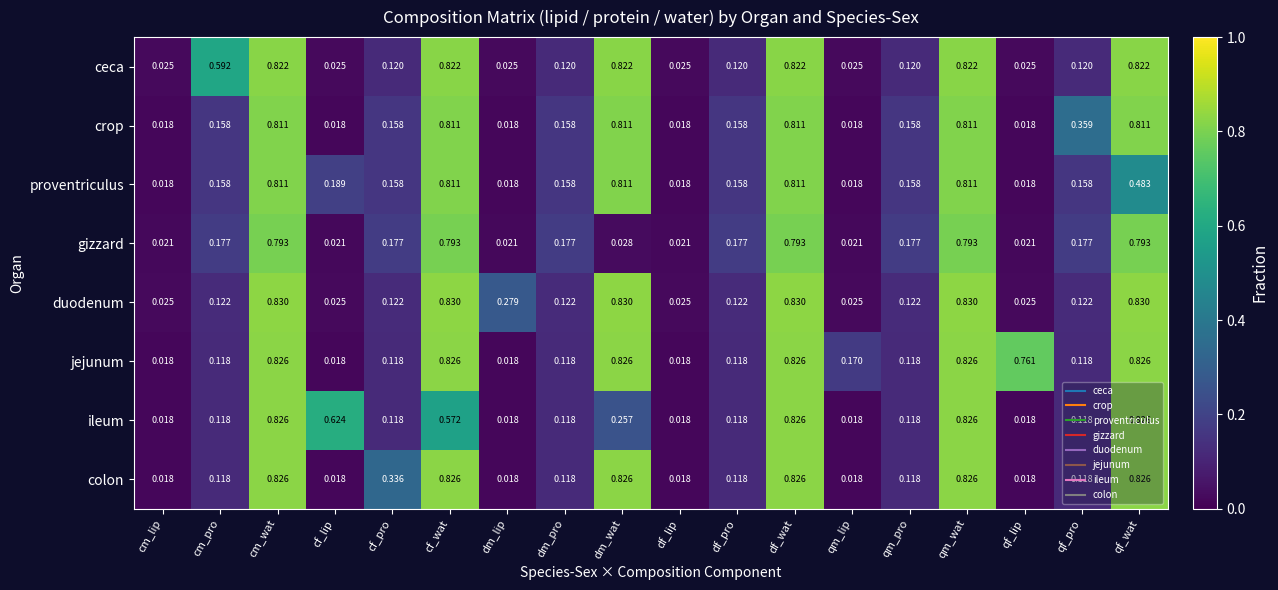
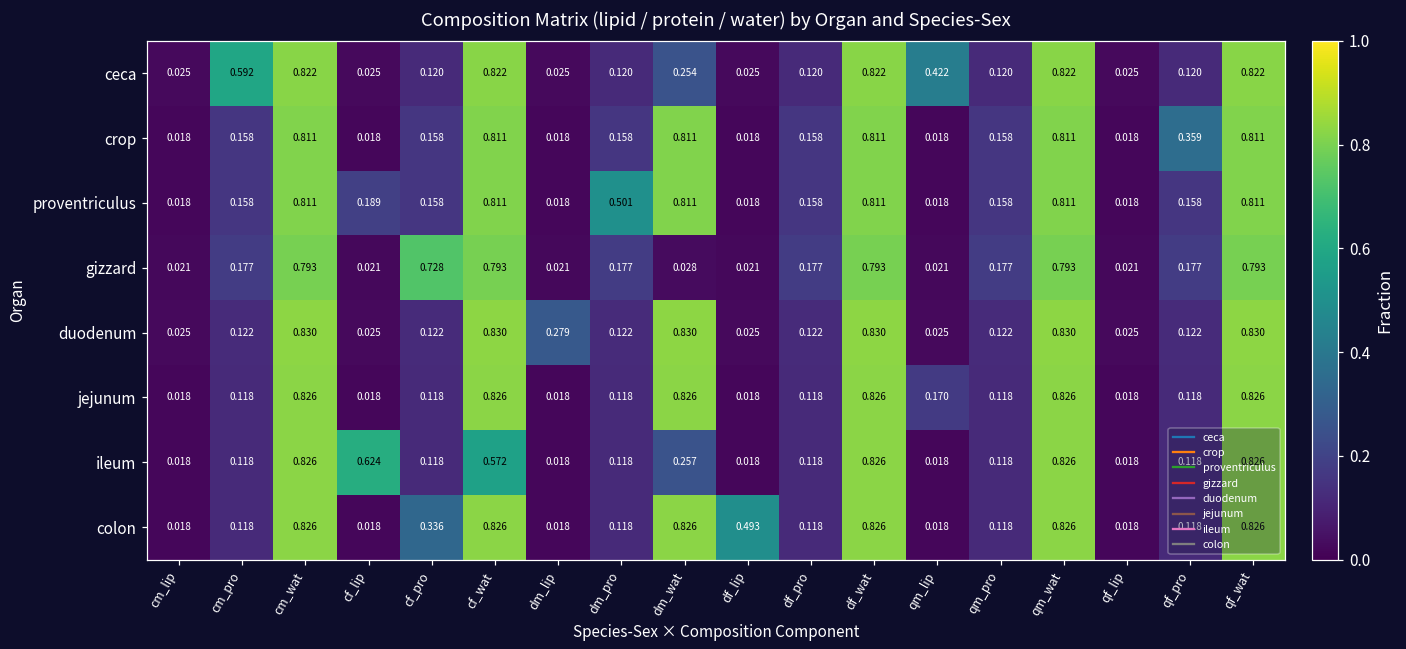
  {
    "ceca": {
      "cm_lip": 0.025,
      "cm_pro": 0.592,
      "cm_wat": 0.822,
      "cf_lip": 0.025,
      "cf_pro": 0.120,
      "cf_wat": 0.822,
      "dm_lip": 0.025,
      "dm_pro": 0.120,
-     "dm_wat": 0.822,
+     "dm_wat": 0.254,
      "df_lip": 0.025,
      "df_pro": 0.120,
      "df_wat": 0.822,
-     "qm_lip": 0.025,
+     "qm_lip": 0.422,
      "qm_pro": 0.120,
      "qm_wat": 0.822,
      "qf_lip": 0.025,
      "qf_pro": 0.120,
      "qf_wat": 0.822
    },
    "crop": {
      "cm_lip": 0.018,
      "cm_pro": 0.158,
      "cm_wat": 0.811,
      "cf_lip": 0.018,
      "cf_pro": 0.158,
      "cf_wat": 0.811,
      "dm_lip": 0.018,
      "dm_pro": 0.158,
      "dm_wat": 0.811,
      "df_lip": 0.018,
      "df_pro": 0.158,
      "df_wat": 0.811,
      "qm_lip": 0.018,
      "qm_pro": 0.158,
      "qm_wat": 0.811,
      "qf_lip": 0.018,
      "qf_pro": 0.359,
      "qf_wat": 0.811
    },
    "proventriculus": {
      "cm_lip": 0.018,
      "cm_pro": 0.158,
      "cm_wat": 0.811,
      "cf_lip": 0.189,
      "cf_pro": 0.158,
      "cf_wat": 0.811,
      "dm_lip": 0.018,
-     "dm_pro": 0.158,
+     "dm_pro": 0.501,
      "dm_wat": 0.811,
      "df_lip": 0.018,
      "df_pro": 0.158,
      "df_wat": 0.811,
      "qm_lip": 0.018,
      "qm_pro": 0.158,
      "qm_wat": 0.811,
      "qf_lip": 0.018,
      "qf_pro": 0.158,
-     "qf_wat": 0.483
+     "qf_wat": 0.811
    },
    "gizzard": {
      "cm_lip": 0.021,
      "cm_pro": 0.177,
      "cm_wat": 0.793,
      "cf_lip": 0.021,
-     "cf_pro": 0.177,
+     "cf_pro": 0.728,
      "cf_wat": 0.793,
      "dm_lip": 0.021,
      "dm_pro": 0.177,
      "dm_wat": 0.028,
      "df_lip": 0.021,
      "df_pro": 0.177,
      "df_wat": 0.793,
      "qm_lip": 0.021,
      "qm_pro": 0.177,
      "qm_wat": 0.793,
      "qf_lip": 0.021,
      "qf_pro": 0.177,
      "qf_wat": 0.793
    },
    "duodenum": {
      "cm_lip": 0.025,
      "cm_pro": 0.122,
      "cm_wat": 0.830,
      "cf_lip": 0.025,
      "cf_pro": 0.122,
      "cf_wat": 0.830,
      "dm_lip": 0.279,
      "dm_pro": 0.122,
      "dm_wat": 0.830,
      "df_lip": 0.025,
      "df_pro": 0.122,
      "df_wat": 0.830,
      "qm_lip": 0.025,
      "qm_pro": 0.122,
      "qm_wat": 0.830,
      "qf_lip": 0.025,
      "qf_pro": 0.122,
      "qf_wat": 0.830
    },
    "jejunum": {
      "cm_lip": 0.018,
      "cm_pro": 0.118,
      "cm_wat": 0.826,
      "cf_lip": 0.018,
      "cf_pro": 0.118,
      "cf_wat": 0.826,
      "dm_lip": 0.018,
      "dm_pro": 0.118,
      "dm_wat": 0.826,
      "df_lip": 0.018,
      "df_pro": 0.118,
      "df_wat": 0.826,
      "qm_lip": 0.170,
      "qm_pro": 0.118,
      "qm_wat": 0.826,
-     "qf_lip": 0.761,
+     "qf_lip": 0.018,
      "qf_pro": 0.118,
      "qf_wat": 0.826
    },
    "ileum": {
      "cm_lip": 0.018,
      "cm_pro": 0.118,
      "cm_wat": 0.826,
      "cf_lip": 0.624,
      "cf_pro": 0.118,
      "cf_wat": 0.572,
      "dm_lip": 0.018,
      "dm_pro": 0.118,
      "dm_wat": 0.257,
      "df_lip": 0.018,
      "df_pro": 0.118,
      "df_wat": 0.826,
      "qm_lip": 0.018,
      "qm_pro": 0.118,
      "qm_wat": 0.826,
      "qf_lip": 0.018
    },
    "colon": {
      "cm_lip": 0.018,
      "cm_pro": 0.118,
      "cm_wat": 0.826,
      "cf_lip": 0.018,
      "cf_pro": 0.336,
      "cf_wat": 0.826,
      "dm_lip": 0.018,
      "dm_pro": 0.118,
      "dm_wat": 0.826,
-     "df_lip": 0.018,
+     "df_lip": 0.493,
      "df_pro": 0.118,
      "df_wat": 0.826,
      "qm_lip": 0.018,
      "qm_pro": 0.118,
      "qm_wat": 0.826,
      "qf_lip": 0.018
    }
  }
